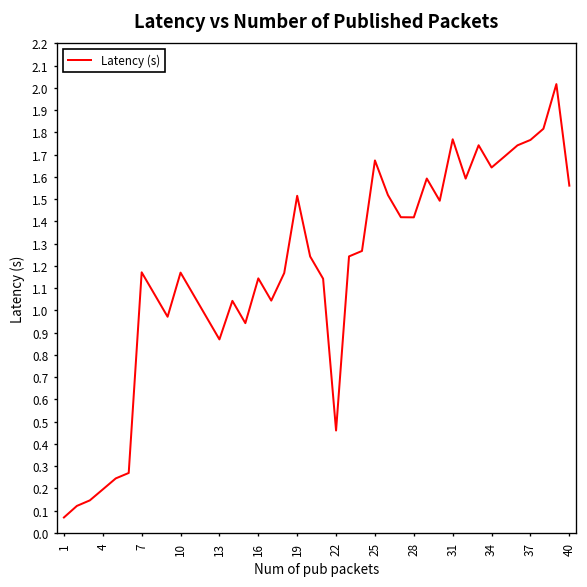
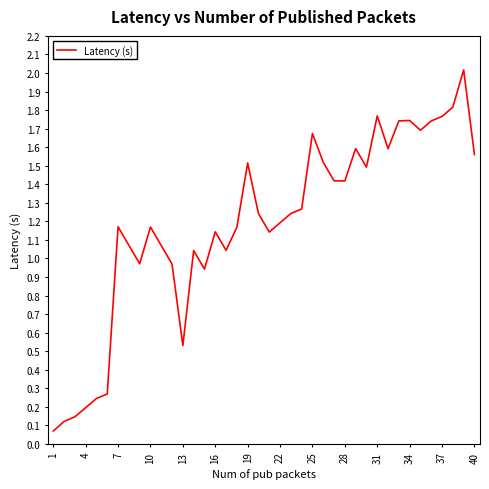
  {
    "1": 0.07,
    "4": 0.20,
    "7": 1.17,
    "10": 1.17,
-   "13": 0.87,
+   "13": 0.53,
    "16": 1.14,
    "19": 1.51,
-   "22": 0.46,
+   "22": 1.19,
    "25": 1.67,
    "28": 1.42,
    "31": 1.77,
-   "34": 1.64,
+   "34": 1.74,
    "37": 1.77,
    "40": 1.56
  }
